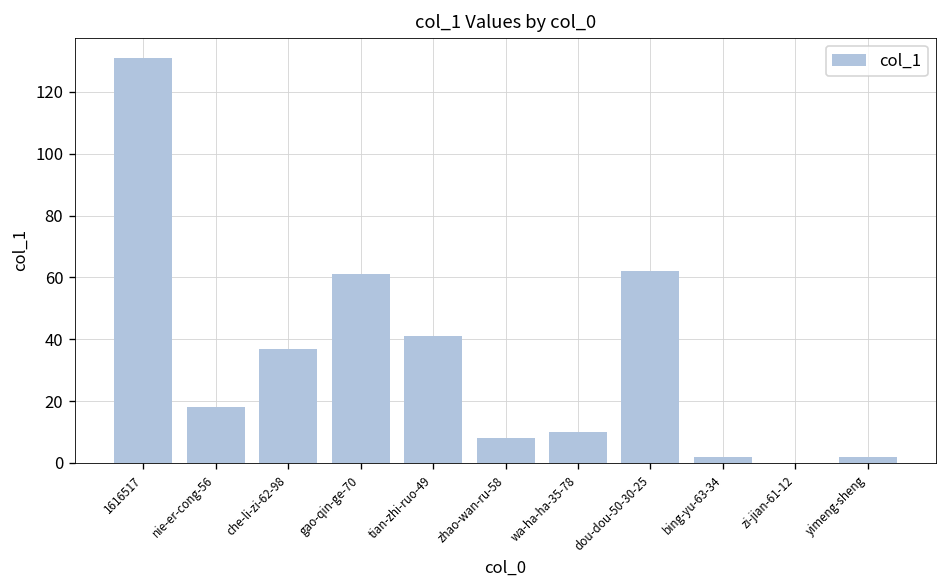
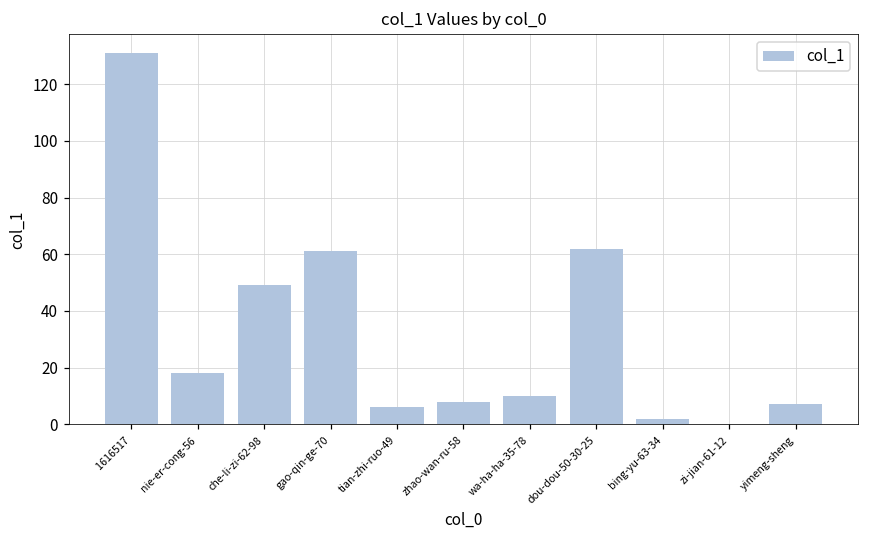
  {
    "1616517": 131,
    "nie-er-cong-56": 18,
-   "che-li-zi-62-98": 37,
+   "che-li-zi-62-98": 49,
    "gao-qin-ge-70": 61,
-   "tian-zhi-ruo-49": 41,
+   "tian-zhi-ruo-49": 6,
    "zhao-wan-ru-58": 8,
    "wa-ha-ha-35-78": 10,
    "dou-dou-50-30-25": 62,
    "bing-yu-63-34": 2,
    "zi-jian-61-12": 0,
-   "yimeng-sheng": 2
+   "yimeng-sheng": 7
  }
